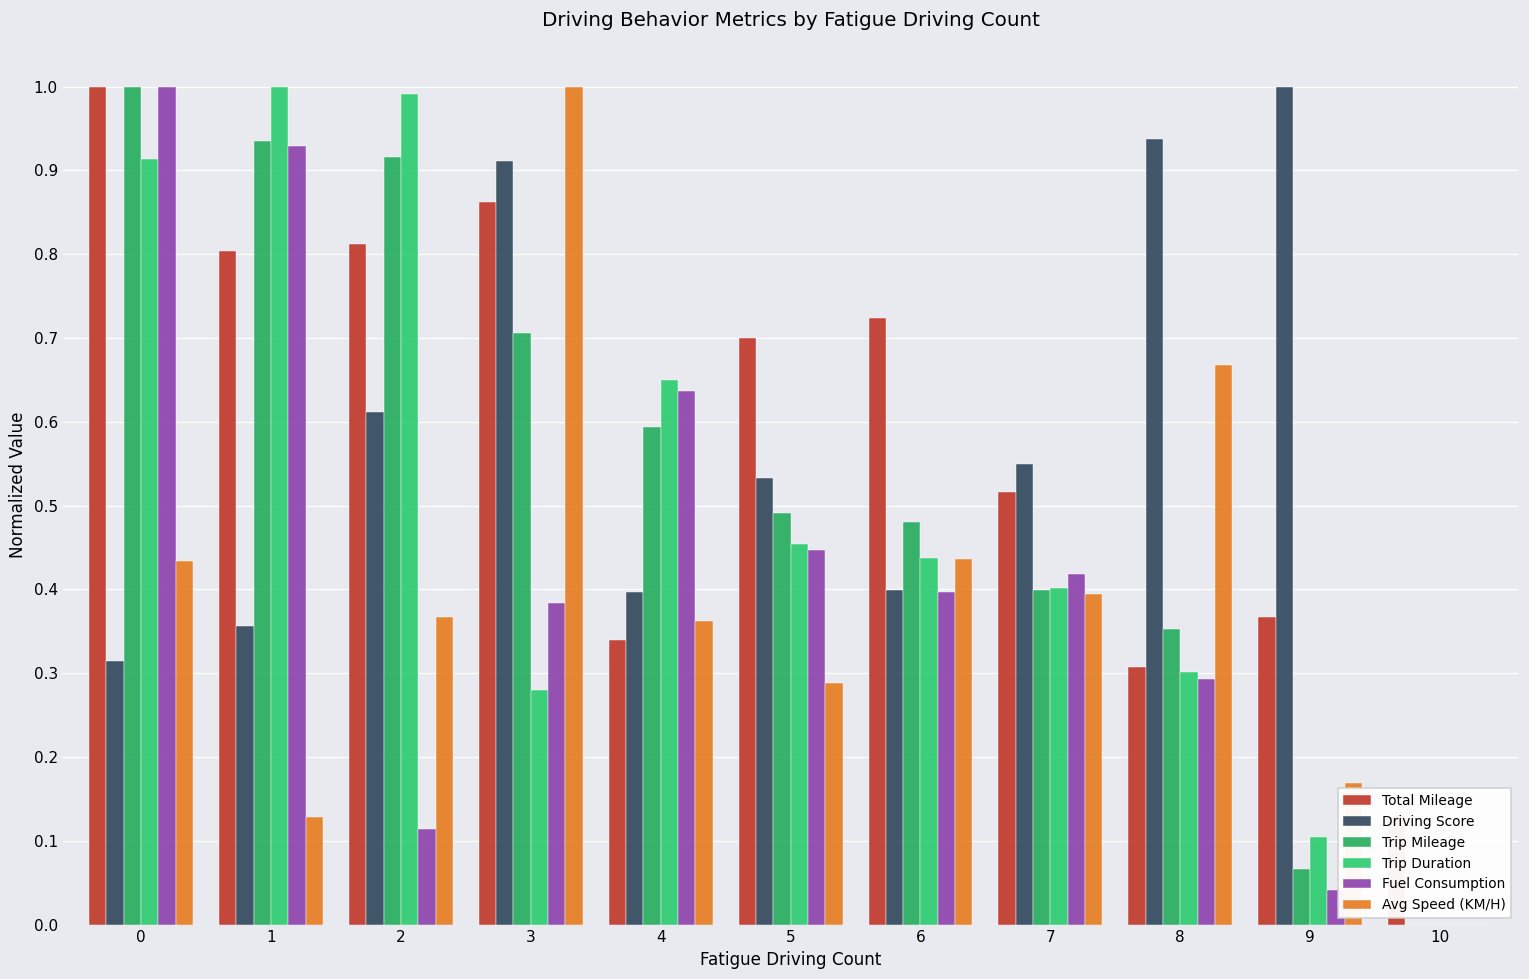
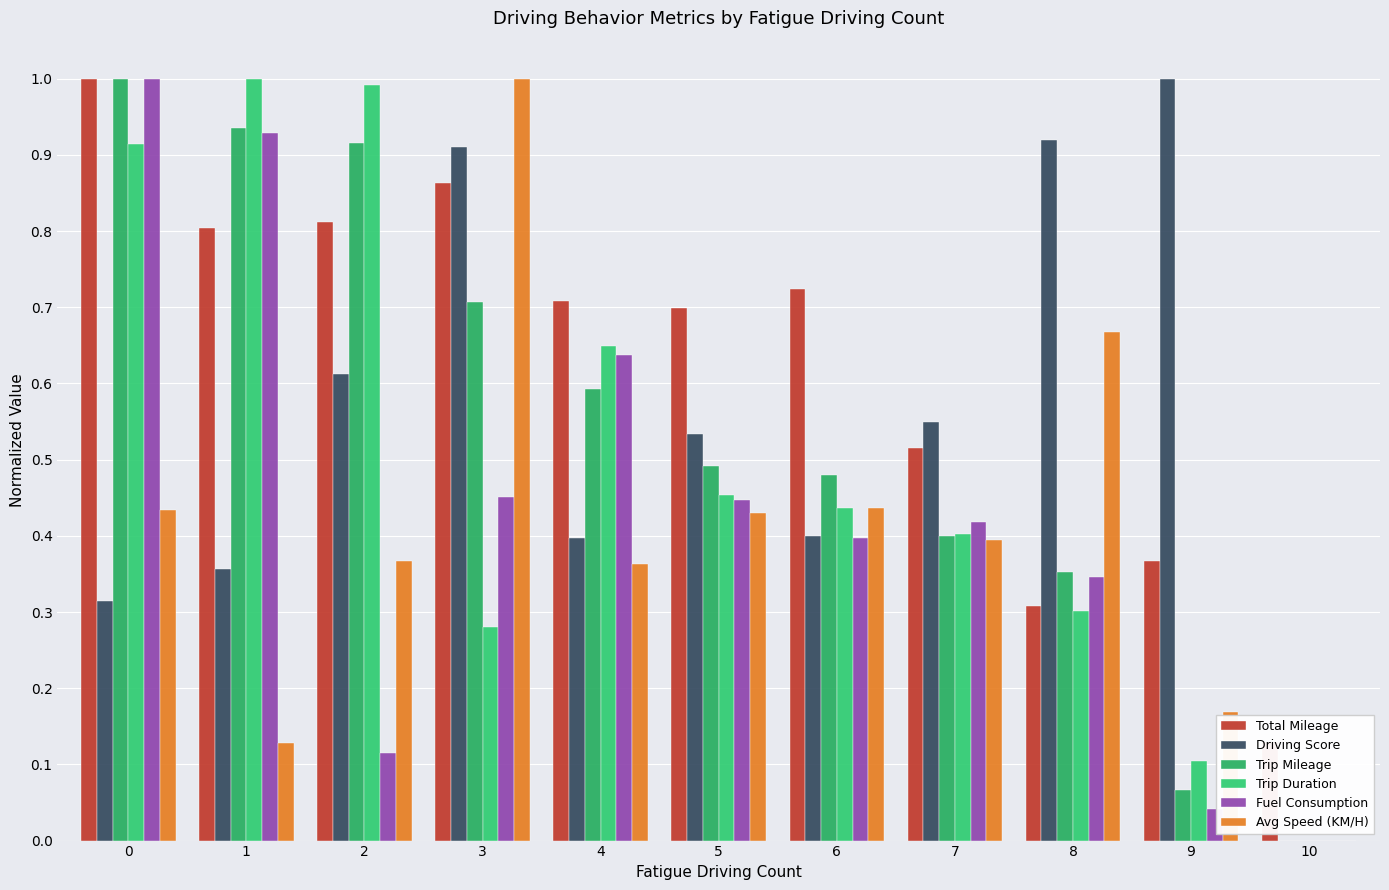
  {
    "Total Mileage": {
      "0": 1.00,
      "1": 0.80,
      "2": 0.81,
      "3": 0.86,
-     "4": 0.34,
+     "4": 0.71,
      "5": 0.70,
      "6": 0.72,
      "7": 0.52,
      "8": 0.31,
      "9": 0.37
    },
    "Driving Score": {
      "0": 0.32,
      "1": 0.36,
      "2": 0.61,
      "3": 0.91,
      "4": 0.40,
      "5": 0.53,
      "6": 0.40,
      "7": 0.55,
-     "8": 0.94,
+     "8": 0.92,
      "9": 1.00,
      "10": 0.00
    },
    "Fuel Consumption": {
      "0": 1.00,
      "1": 0.93,
      "2": 0.11,
-     "3": 0.38,
+     "3": 0.45,
      "4": 0.64,
      "5": 0.45,
      "6": 0.40,
      "7": 0.42,
-     "8": 0.29,
+     "8": 0.35,
      "9": 0.04,
      "10": 0.00
    },
    "Avg Speed (KM/H)": {
      "0": 0.43,
      "1": 0.13,
      "2": 0.37,
      "3": 1.00,
      "4": 0.36,
-     "5": 0.29,
+     "5": 0.43,
      "6": 0.44,
      "7": 0.39,
      "8": 0.67,
      "9": 0.17,
      "10": 0.00
    }
  }
